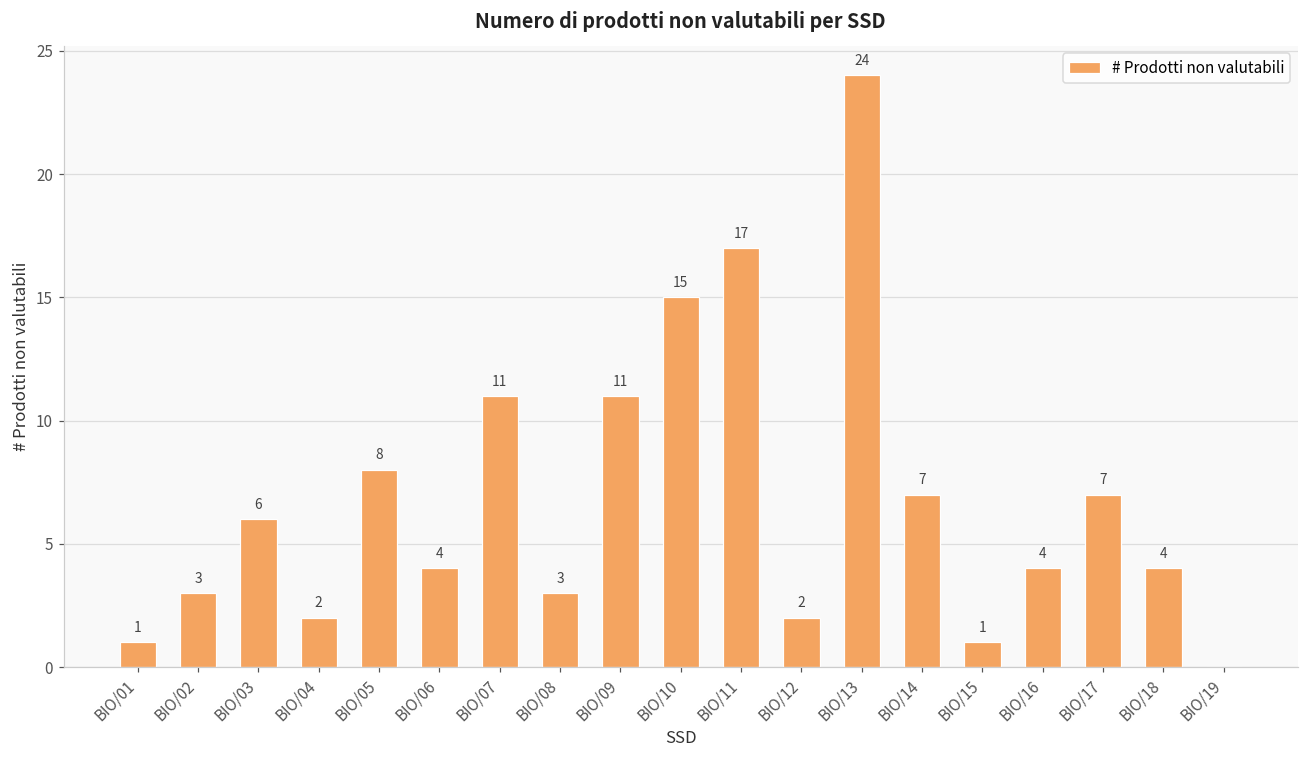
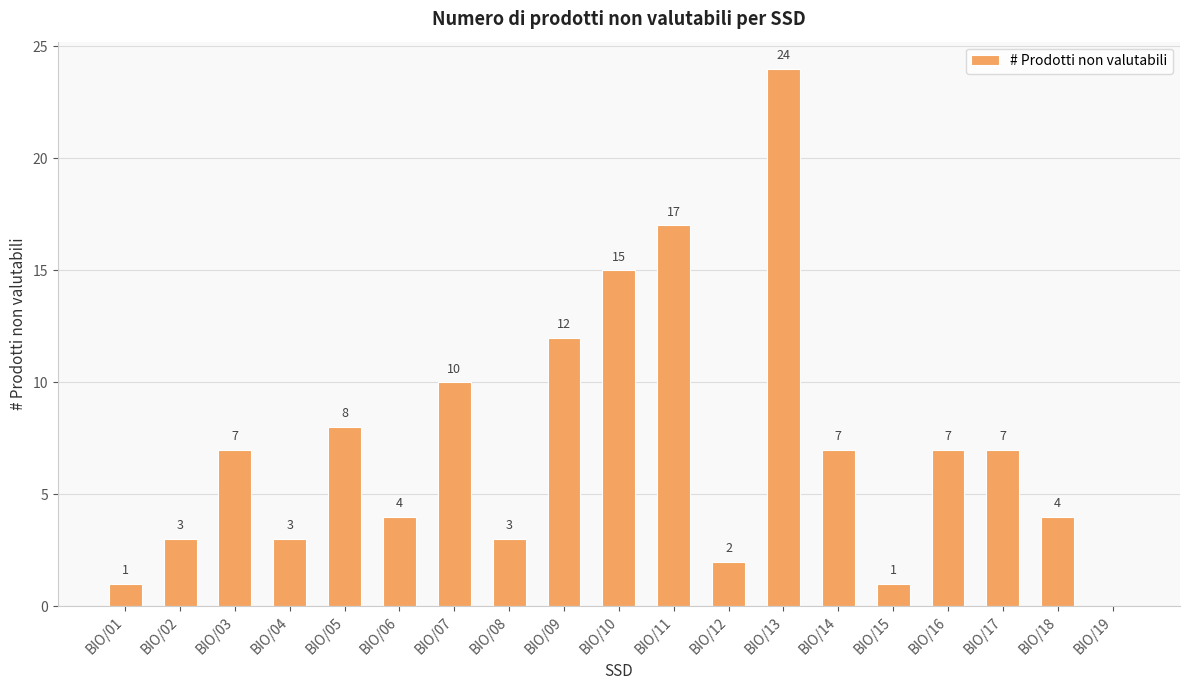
  {
    "BIO/01": 1,
    "BIO/02": 3,
-   "BIO/03": 6,
-   "BIO/04": 2,
+   "BIO/03": 7,
+   "BIO/04": 3,
    "BIO/05": 8,
    "BIO/06": 4,
-   "BIO/07": 11,
+   "BIO/07": 10,
    "BIO/08": 3,
-   "BIO/09": 11,
+   "BIO/09": 12,
    "BIO/10": 15,
    "BIO/11": 17,
    "BIO/12": 2,
    "BIO/13": 24,
    "BIO/14": 7,
    "BIO/15": 1,
-   "BIO/16": 4,
+   "BIO/16": 7,
    "BIO/17": 7,
    "BIO/18": 4
  }
